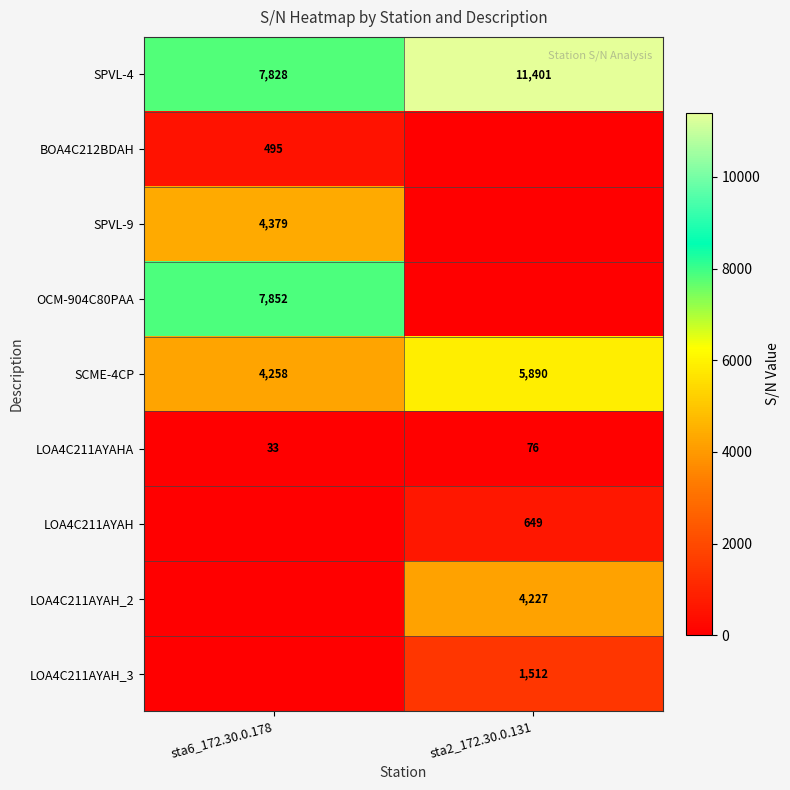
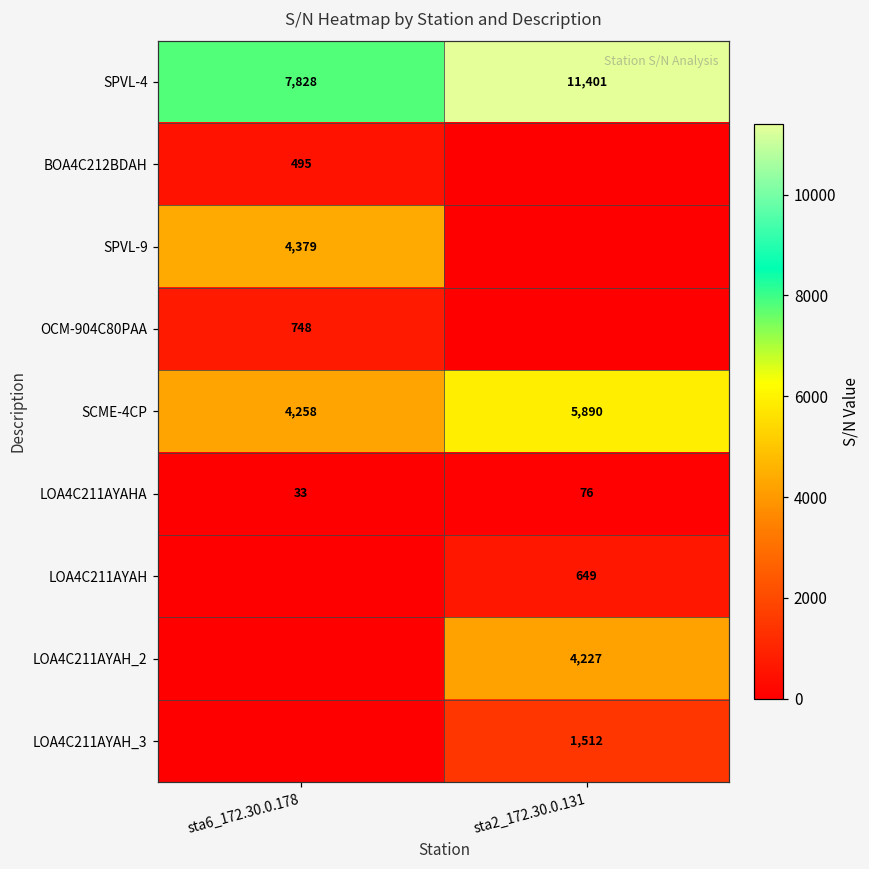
  {
    "SPVL-4": {
      "sta6_172.30.0.178": "7,828"
    },
    "BOA4C212BDAH": {
      "sta6_172.30.0.178": "495"
    },
    "SPVL-9": {
      "sta6_172.30.0.178": "4,379"
    },
    "OCM-904C80PAA": {
-     "sta6_172.30.0.178": "7,852"
+     "sta6_172.30.0.178": "748"
    },
    "SCME-4CP": {
      "sta6_172.30.0.178": "4,258",
      "sta2_172.30.0.131": "5,890"
    },
    "LOA4C211AYAHA": {
      "sta6_172.30.0.178": "33",
      "sta2_172.30.0.131": "76"
    },
    "LOA4C211AYAH": {
      "sta2_172.30.0.131": "649"
    },
    "LOA4C211AYAH_2": {
      "sta2_172.30.0.131": "4,227"
    },
    "LOA4C211AYAH_3": {
      "sta2_172.30.0.131": "1,512"
    }
  }
